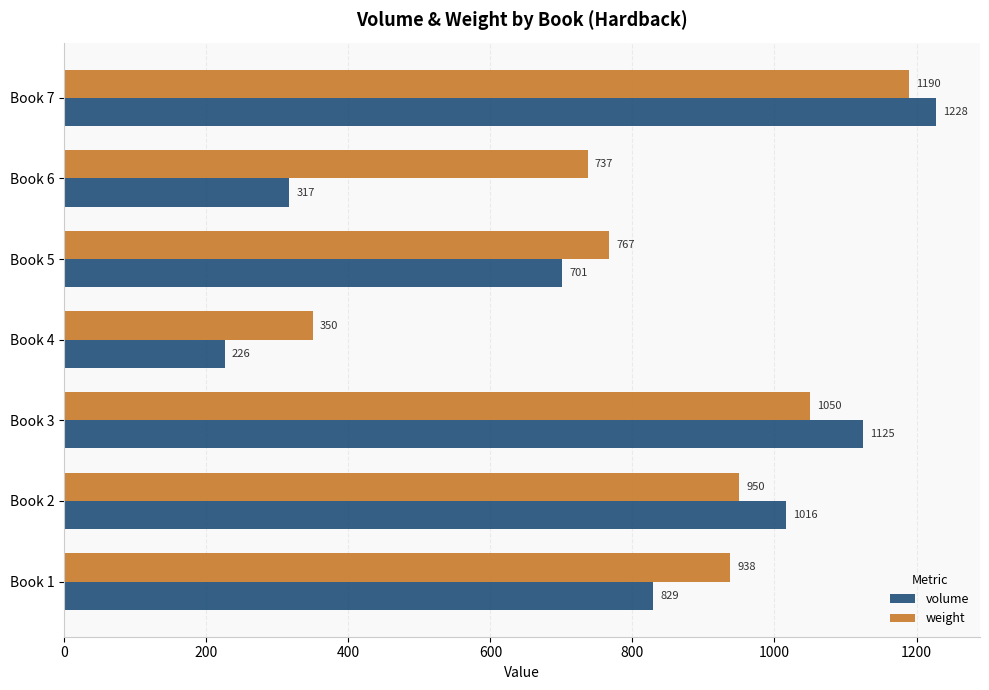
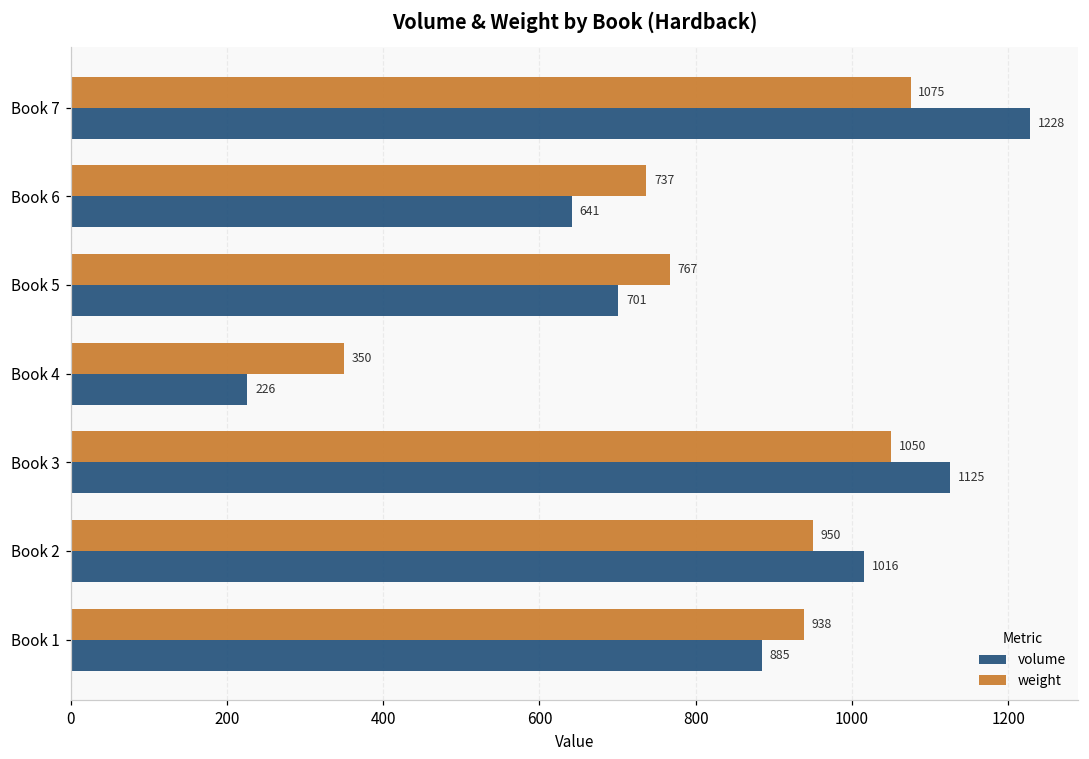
  {
    "volume": {
      "Book 7": 1228,
-     "Book 6": 317,
+     "Book 6": 641,
      "Book 5": 701,
      "Book 4": 226,
      "Book 3": 1125,
      "Book 2": 1016,
-     "Book 1": 829
+     "Book 1": 885
    },
    "weight": {
-     "Book 7": 1190,
+     "Book 7": 1075,
      "Book 6": 737,
      "Book 5": 767,
      "Book 4": 350,
      "Book 3": 1050,
      "Book 2": 950,
      "Book 1": 938
    }
  }
